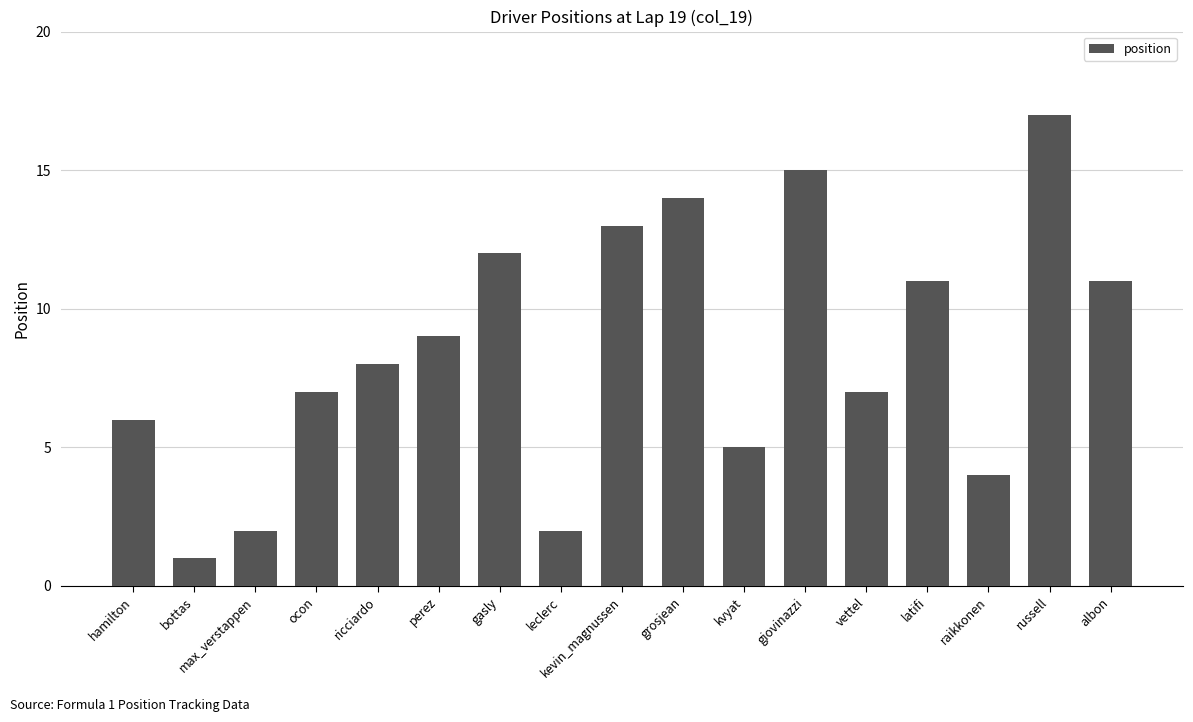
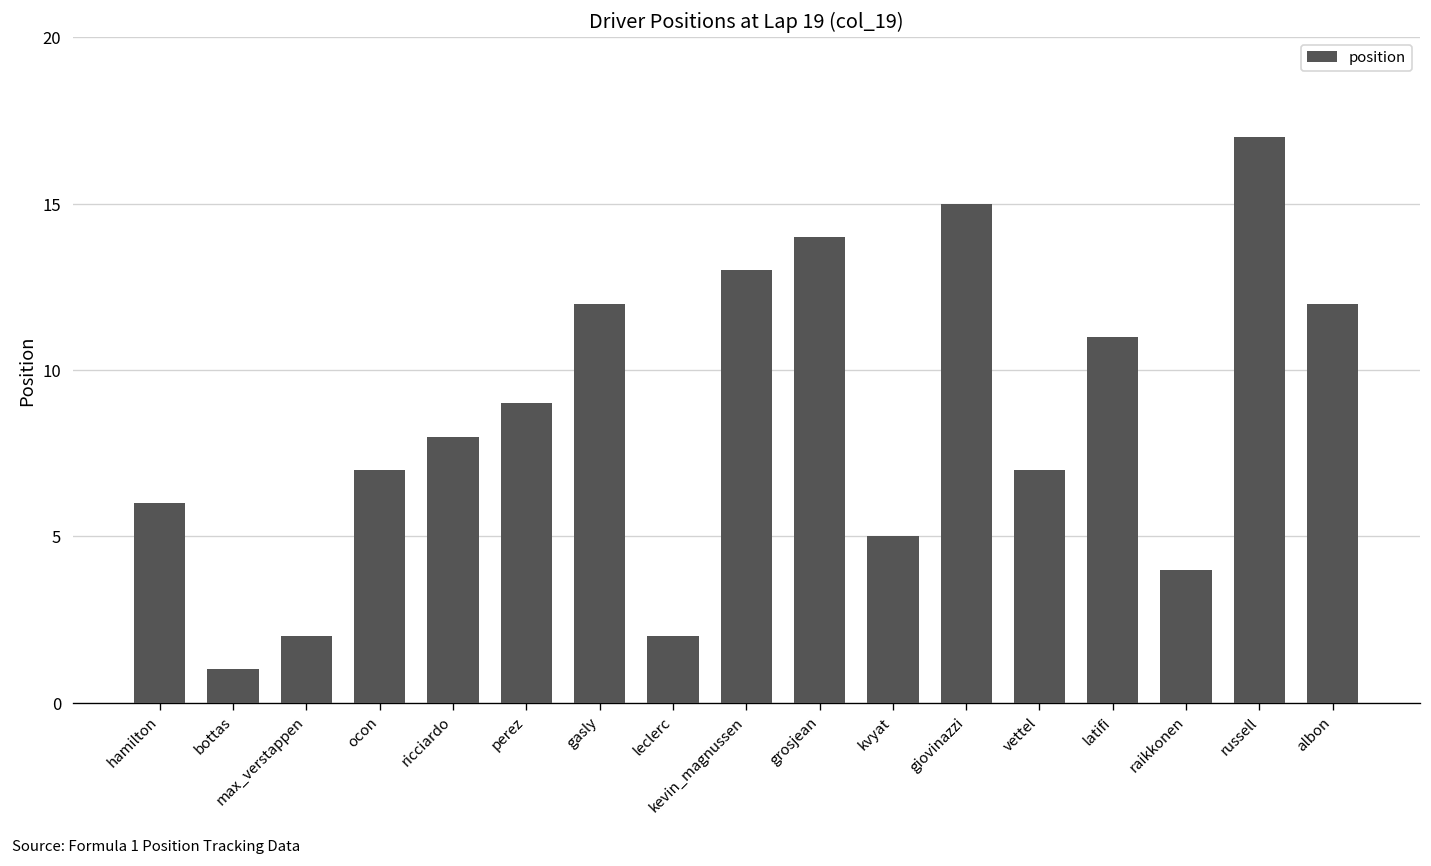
  {
    "hamilton": 6,
    "bottas": 1,
    "max_verstappen": 2,
    "ocon": 7,
    "ricciardo": 8,
    "perez": 9,
    "gasly": 12,
    "leclerc": 2,
    "kevin_magnussen": 13,
    "grosjean": 14,
    "kvyat": 5,
    "giovinazzi": 15,
    "vettel": 7,
    "latifi": 11,
    "raikkonen": 4,
    "russell": 17,
-   "albon": 11
+   "albon": 12
  }
